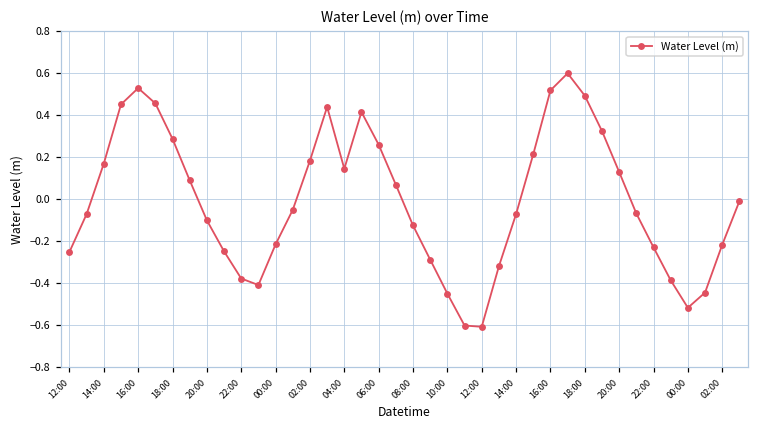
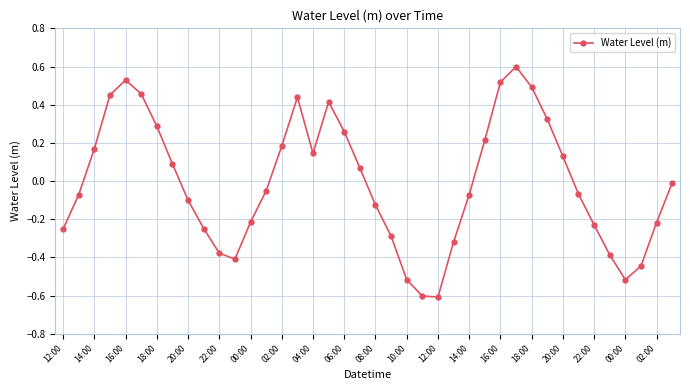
  {
    "04:00": 0.14,
    "06:00": 0.26,
    "08:00": -0.13,
-   "10:00": -0.45
+   "10:00": -0.52
  }
